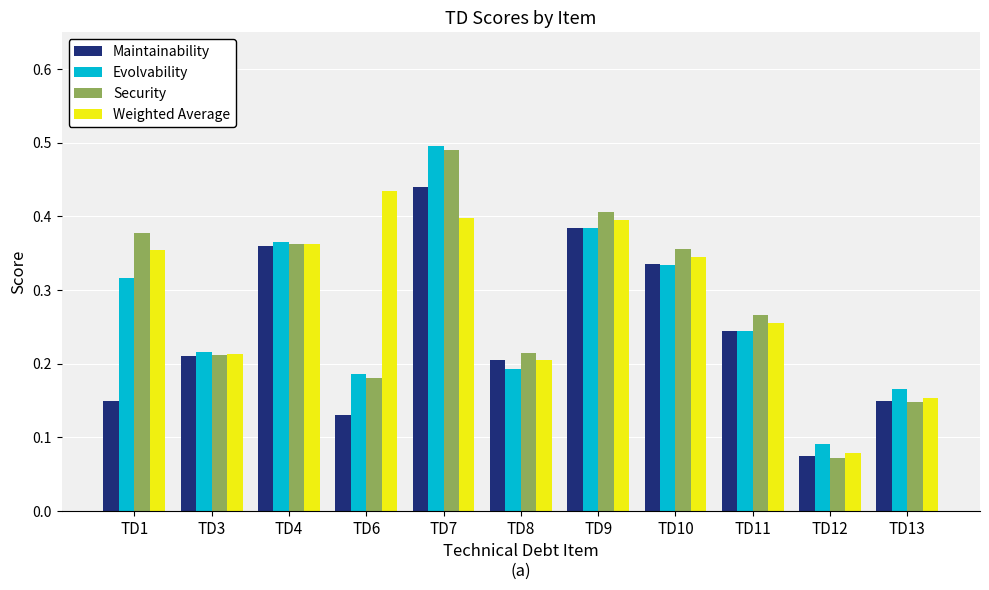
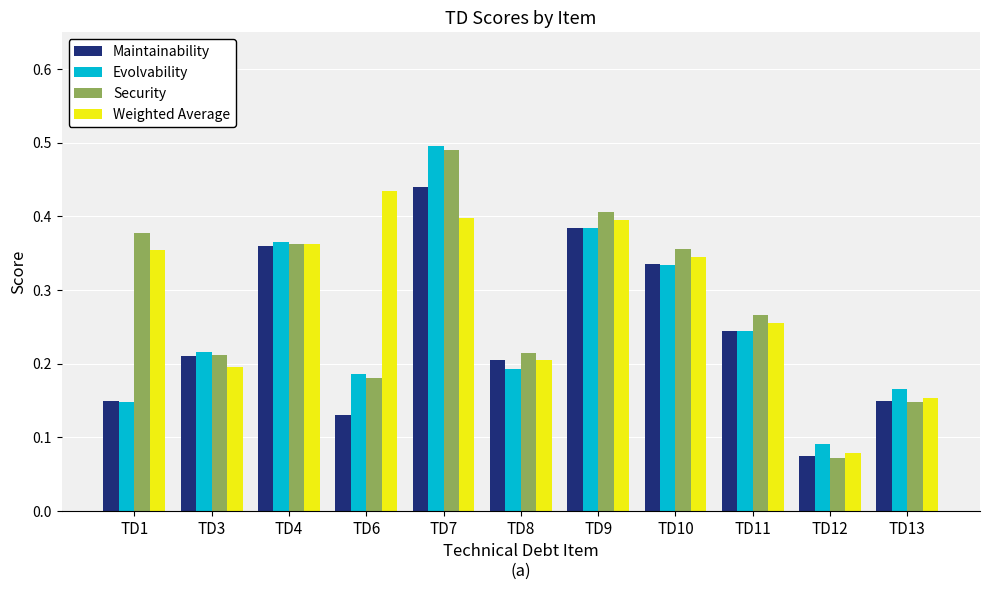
  {
    "Maintainability": {
      "TD1": 0.15,
      "TD3": 0.21,
      "TD4": 0.36,
      "TD6": 0.13,
      "TD7": 0.44,
      "TD8": 0.21,
      "TD9": 0.39,
      "TD10": 0.34,
      "TD11": 0.25,
      "TD12": 0.08,
      "TD13": 0.15
    },
    "Evolvability": {
-     "TD1": 0.32,
+     "TD1": 0.15,
      "TD3": 0.22,
      "TD4": 0.37,
      "TD6": 0.19,
      "TD7": 0.50,
      "TD8": 0.19,
      "TD9": 0.38,
      "TD10": 0.33,
      "TD11": 0.24,
      "TD12": 0.09,
      "TD13": 0.17
    },
    "Security": {
      "TD1": 0.38,
      "TD3": 0.21,
      "TD4": 0.36,
      "TD6": 0.18,
      "TD7": 0.49,
      "TD8": 0.21,
      "TD9": 0.41,
      "TD10": 0.36,
      "TD11": 0.27,
      "TD12": 0.07,
      "TD13": 0.15
    },
    "Weighted Average": {
      "TD1": 0.35,
-     "TD3": 0.21,
+     "TD3": 0.20,
      "TD4": 0.36,
      "TD6": 0.44,
      "TD7": 0.40,
      "TD8": 0.21,
      "TD9": 0.40,
      "TD10": 0.35,
      "TD11": 0.26,
      "TD12": 0.08,
      "TD13": 0.15
    }
  }
